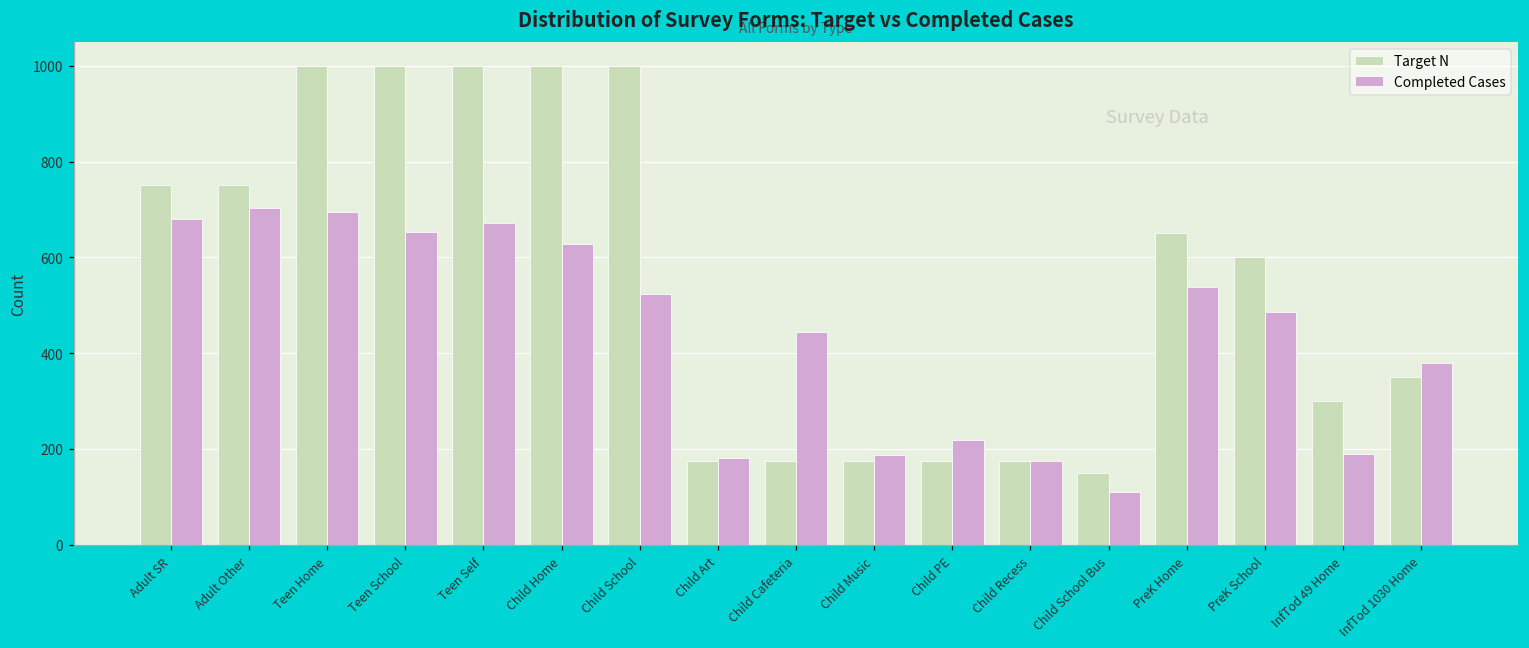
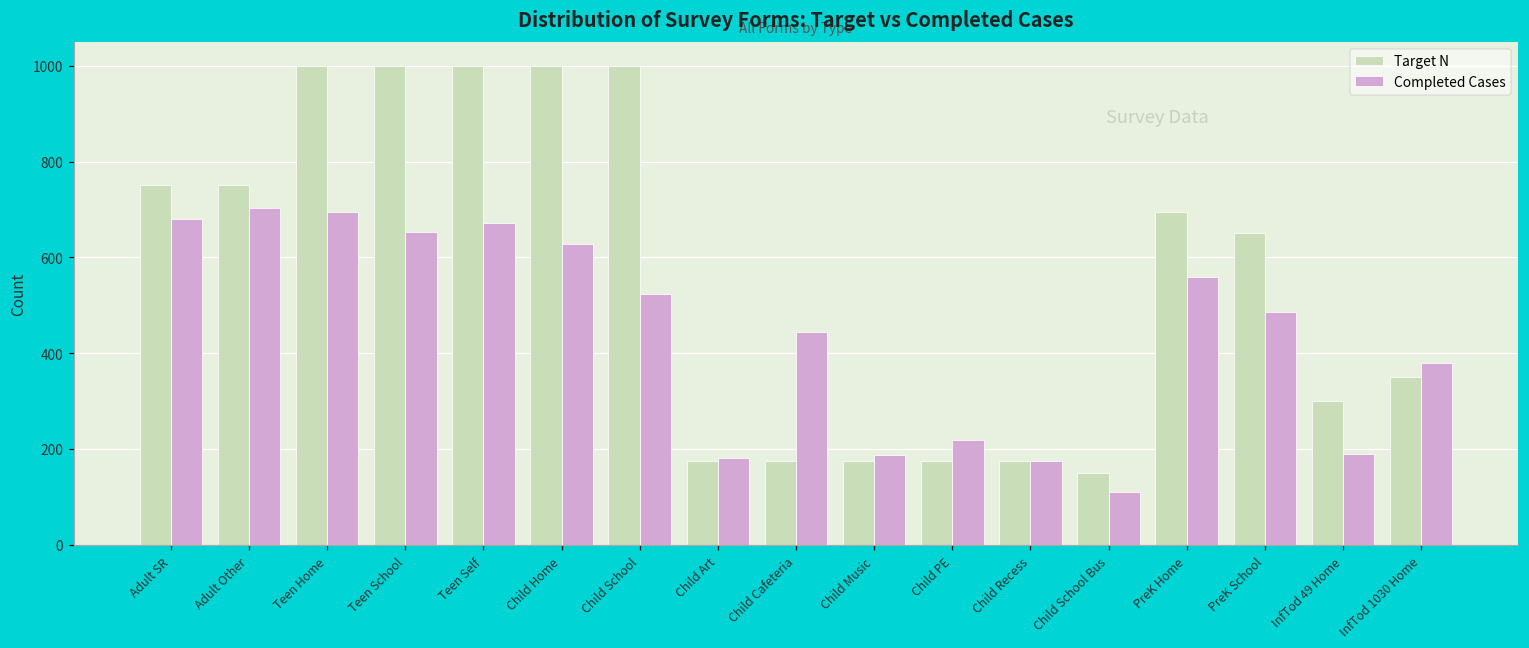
  {
    "Target N": {
      "Adult SR": 750,
      "Adult Other": 750,
      "Teen Home": 1000,
      "Teen School": 1000,
      "Teen Self": 1000,
      "Child Home": 1000,
      "Child School": 1000,
      "Child Art": 180,
      "Child Cafeteria": 180,
      "Child Music": 180,
      "Child PE": 180,
      "Child Recess": 180,
      "Child School Bus": 150,
-     "PreK Home": 650,
-     "PreK School": 600,
+     "PreK Home": 690,
+     "PreK School": 650,
      "InfTod 49 Home": 300,
      "InfTod 1030 Home": 350
    },
    "Completed Cases": {
      "Adult SR": 680,
      "Adult Other": 700,
      "Teen Home": 700,
      "Teen School": 650,
      "Teen Self": 670,
      "Child Home": 630,
      "Child School": 520,
      "Child Art": 180,
      "Child Cafeteria": 440,
      "Child Music": 190,
      "Child PE": 220,
      "Child Recess": 180,
      "Child School Bus": 110,
-     "PreK Home": 540,
+     "PreK Home": 560,
      "PreK School": 490,
      "InfTod 49 Home": 190,
      "InfTod 1030 Home": 380
    }
  }
